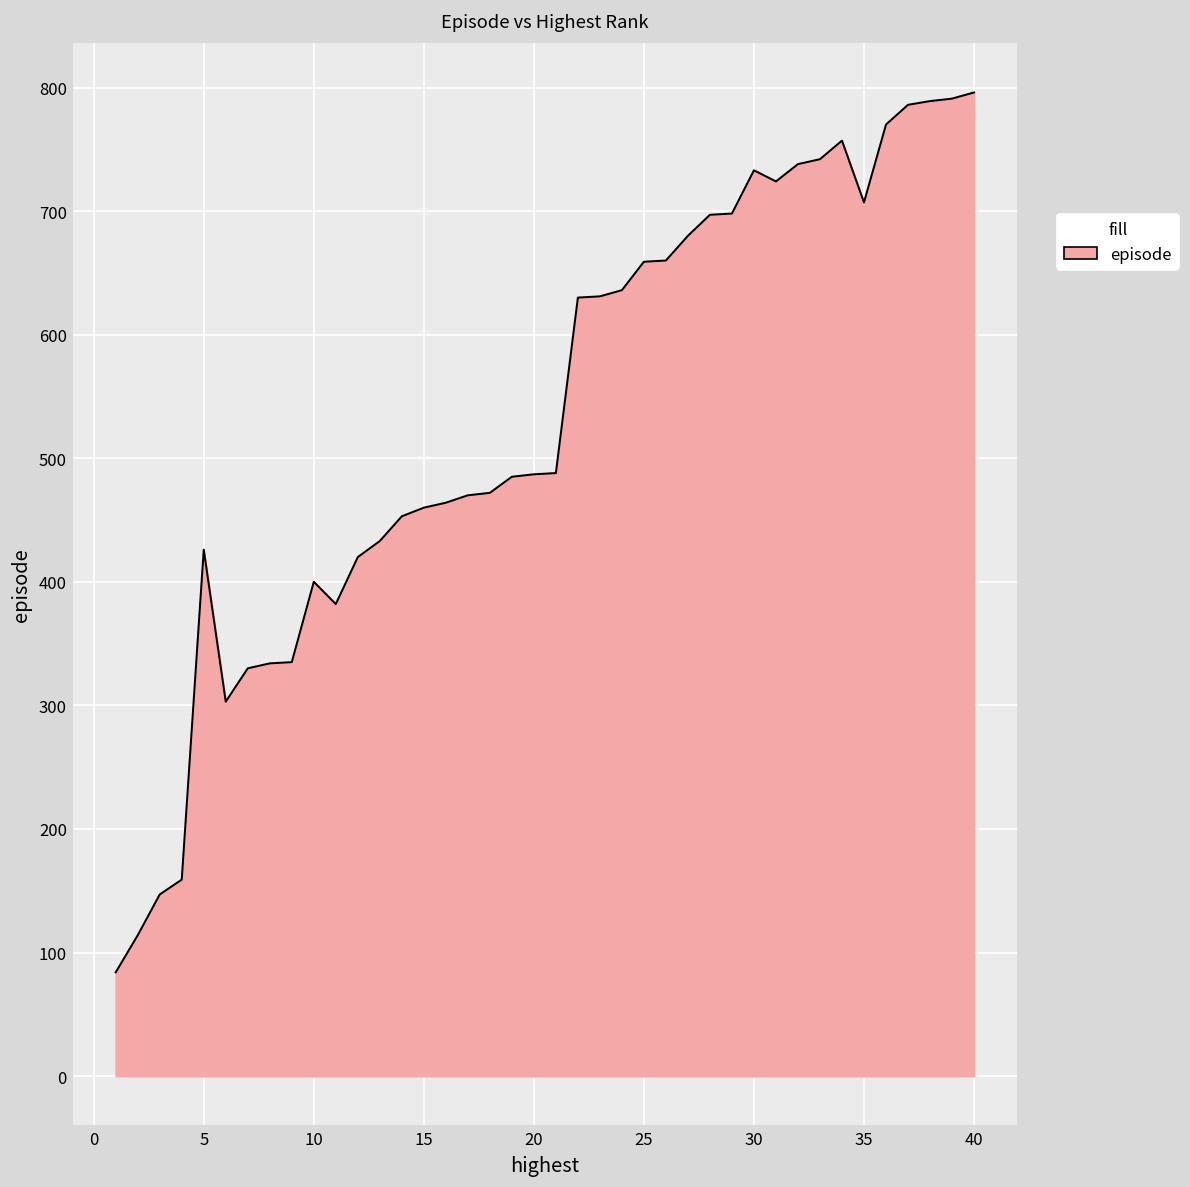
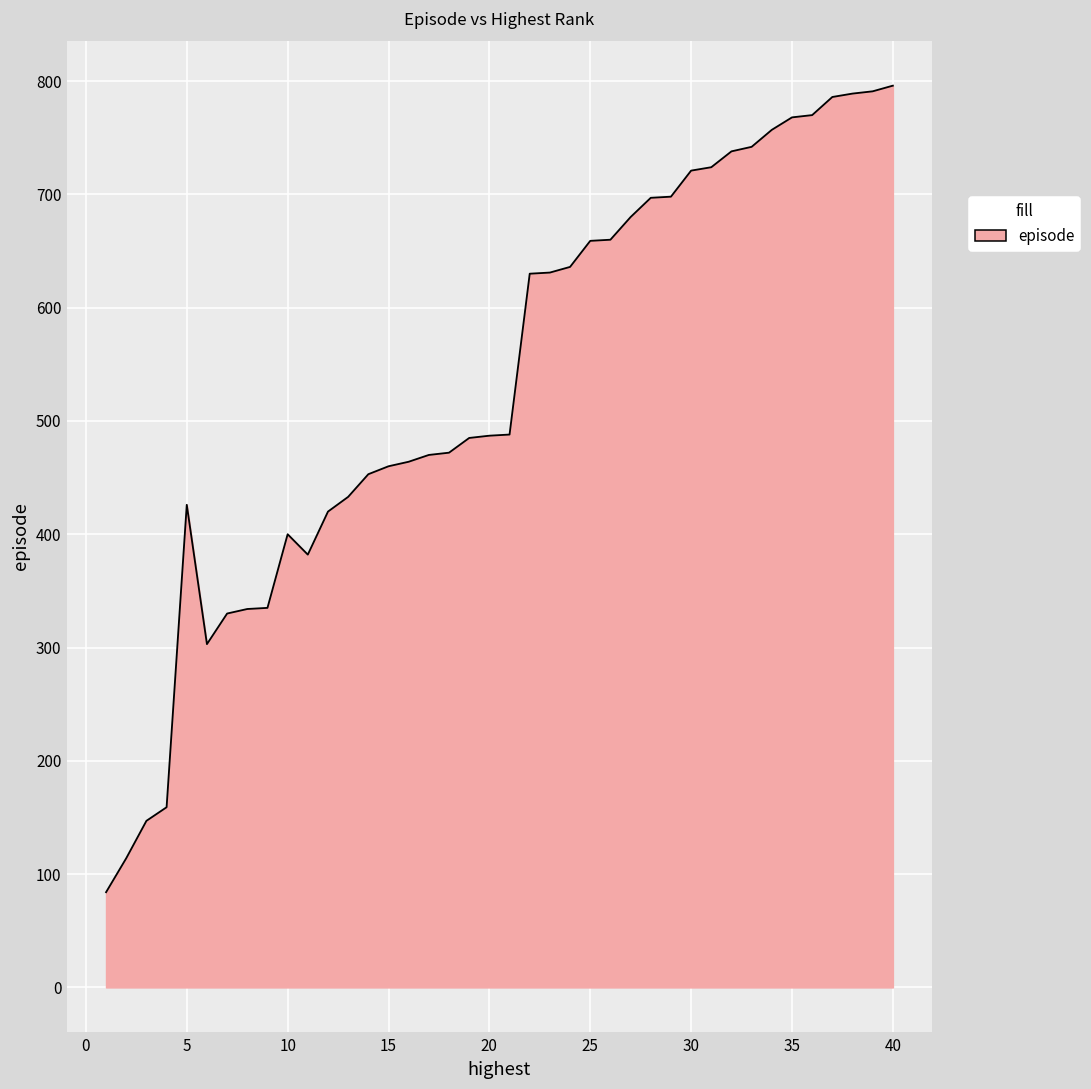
  {
    "5": 426,
    "10": 400,
    "15": 460,
    "20": 487,
    "25": 659,
-   "30": 733,
-   "35": 707,
+   "30": 721,
+   "35": 768,
    "40": 796
  }
